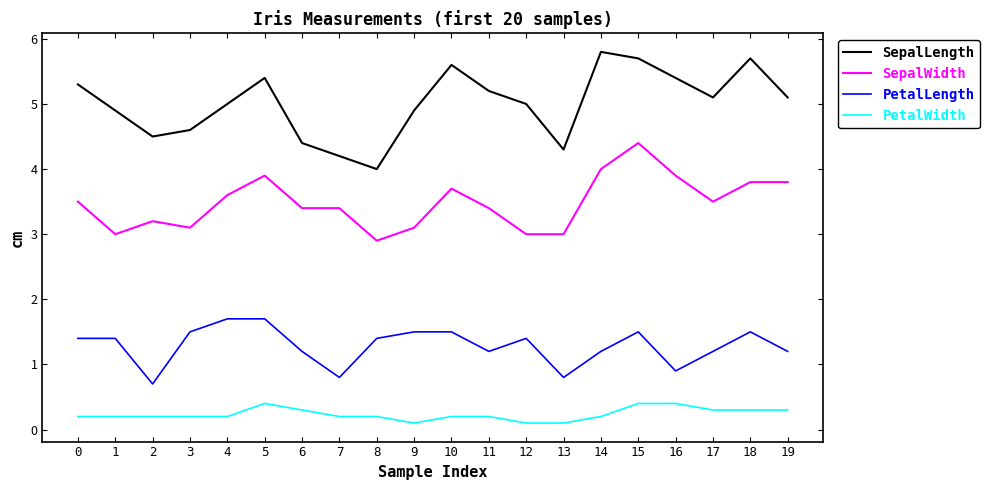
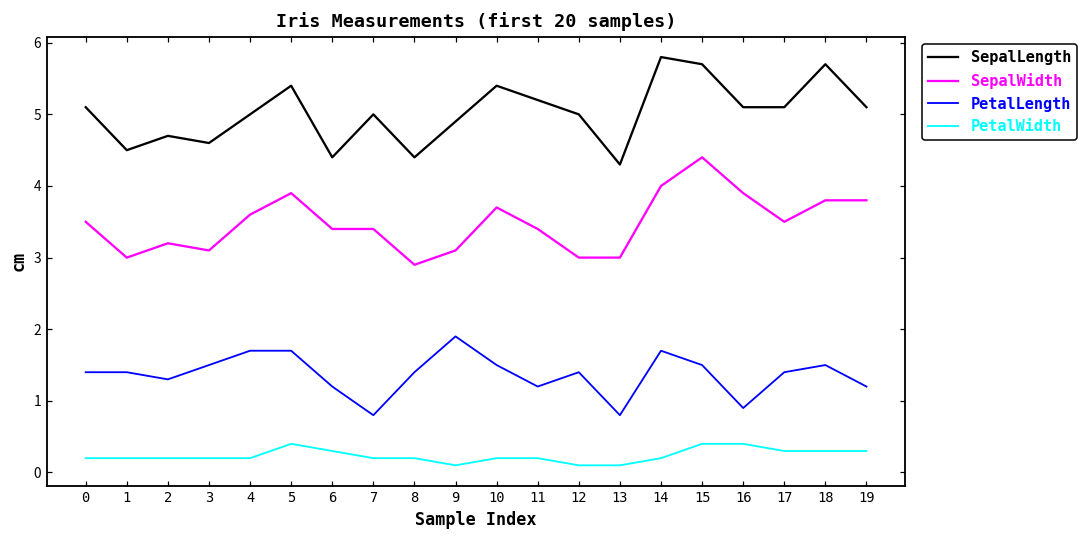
  {
    "SepalLength": {
-     "0": 5.3,
-     "1": 4.9,
-     "2": 4.5,
+     "0": 5.1,
+     "1": 4.5,
+     "2": 4.7,
      "3": 4.6,
      "4": 5.0,
      "5": 5.4,
      "6": 4.4,
-     "7": 4.2,
-     "8": 4.0,
+     "7": 5.0,
+     "8": 4.4,
      "9": 4.9,
-     "10": 5.6,
+     "10": 5.4,
      "11": 5.2,
      "12": 5.0,
      "13": 4.3,
      "14": 5.8,
      "15": 5.7,
-     "16": 5.4,
+     "16": 5.1,
      "17": 5.1,
      "18": 5.7,
      "19": 5.1
    },
    "SepalWidth": {
      "0": 3.5,
      "1": 3.0,
      "2": 3.2,
      "3": 3.1,
      "4": 3.6,
      "5": 3.9,
      "6": 3.4,
      "7": 3.4,
      "8": 2.9,
      "9": 3.1,
      "10": 3.7,
      "11": 3.4,
      "12": 3.0,
      "13": 3.0,
      "14": 4.0,
      "15": 4.4,
      "16": 3.9,
      "17": 3.5,
      "18": 3.8,
      "19": 3.8
    },
    "PetalLength": {
      "0": 1.4,
      "1": 1.4,
-     "2": 0.7,
+     "2": 1.3,
      "3": 1.5,
      "4": 1.7,
      "5": 1.7,
      "6": 1.2,
      "7": 0.8,
      "8": 1.4,
-     "9": 1.5,
+     "9": 1.9,
      "10": 1.5,
      "11": 1.2,
      "12": 1.4,
      "13": 0.8,
-     "14": 1.2,
+     "14": 1.7,
      "15": 1.5,
      "16": 0.9,
-     "17": 1.2,
+     "17": 1.4,
      "18": 1.5,
      "19": 1.2
    },
    "PetalWidth": {
      "0": 0.2,
      "1": 0.2,
      "2": 0.2,
      "3": 0.2,
      "4": 0.2,
      "5": 0.4,
      "6": 0.3,
      "7": 0.2,
      "8": 0.2,
      "9": 0.1,
      "10": 0.2,
      "11": 0.2,
      "12": 0.1,
      "13": 0.1,
      "14": 0.2,
      "15": 0.4,
      "16": 0.4,
      "17": 0.3,
      "18": 0.3,
      "19": 0.3
    }
  }
